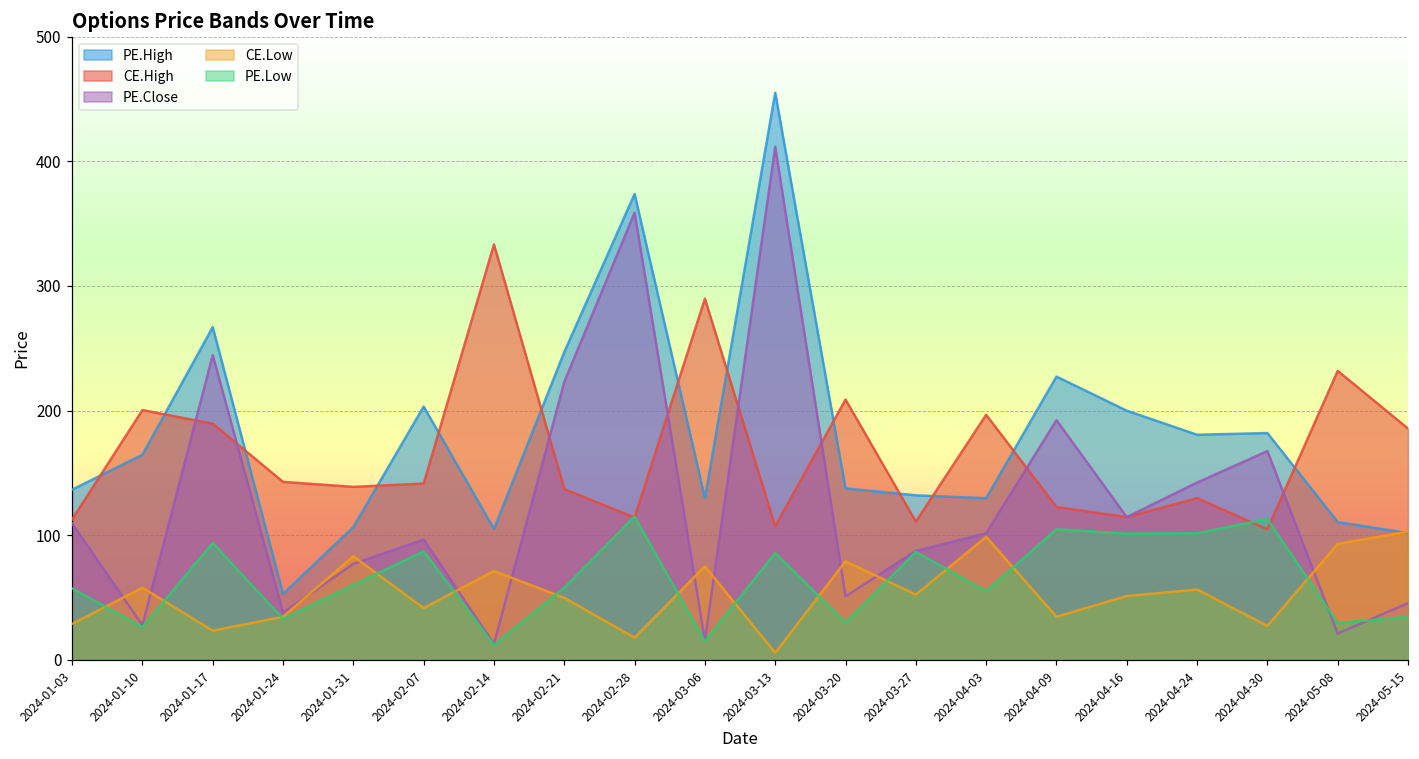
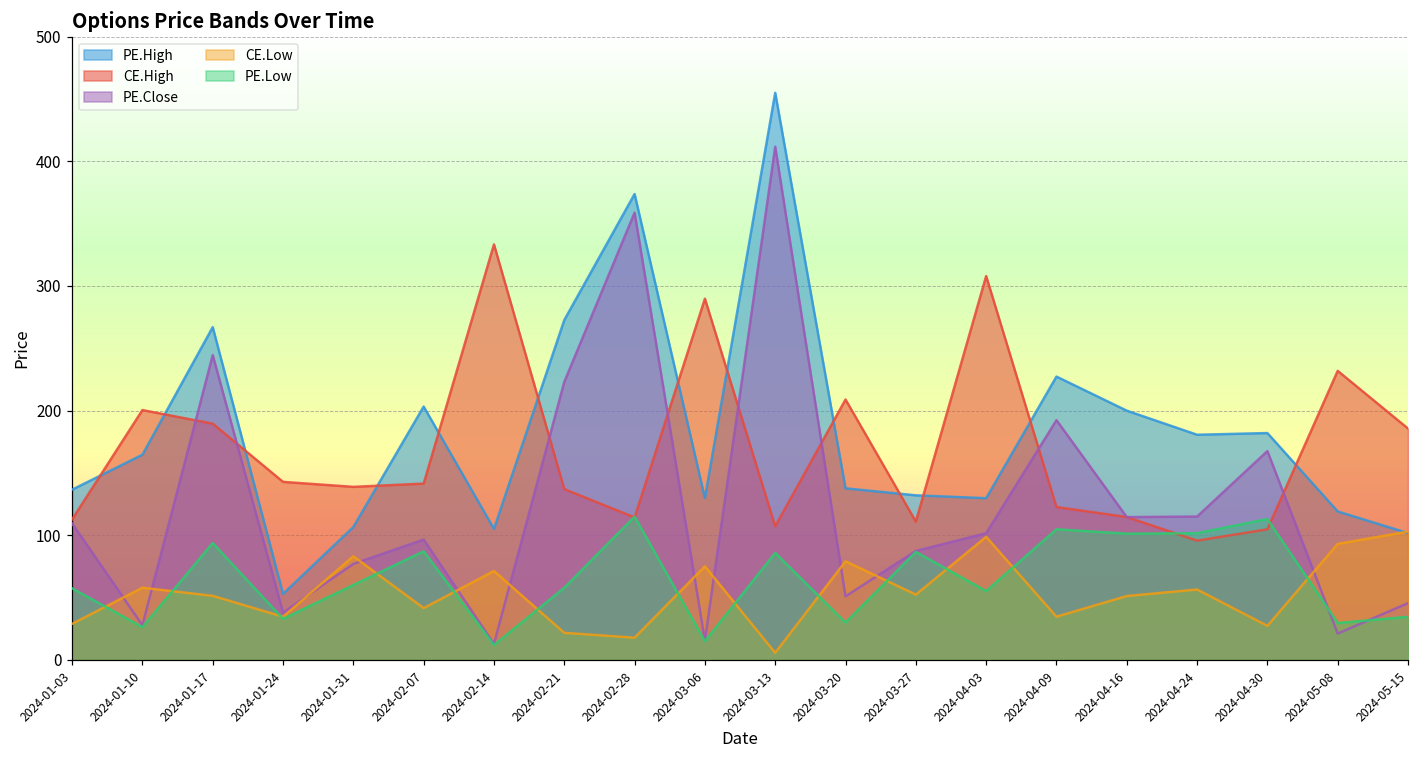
  {
    "PE.High": {
      "2024-01-03": 137,
      "2024-01-10": 165,
      "2024-01-17": 267,
      "2024-01-24": 53,
      "2024-01-31": 107,
      "2024-02-07": 203,
      "2024-02-14": 105,
-     "2024-02-21": 247,
+     "2024-02-21": 273,
      "2024-02-28": 374,
      "2024-03-06": 130,
      "2024-03-13": 455,
      "2024-03-20": 138,
      "2024-03-27": 132,
      "2024-04-03": 130,
      "2024-04-09": 227,
      "2024-04-16": 200,
      "2024-04-24": 181,
      "2024-04-30": 182,
-     "2024-05-08": 111
+     "2024-05-08": 119
    },
    "CE.High": {
      "2024-01-03": 113,
      "2024-01-10": 201,
      "2024-01-17": 190,
      "2024-01-24": 143,
      "2024-01-31": 139,
      "2024-02-07": 142,
      "2024-02-14": 333,
      "2024-02-21": 137,
      "2024-03-06": 290,
      "2024-03-13": 107,
      "2024-03-20": 209,
      "2024-03-27": 111,
-     "2024-04-03": 197,
+     "2024-04-03": 308,
      "2024-04-09": 123,
-     "2024-04-24": 130,
+     "2024-04-24": 96,
      "2024-04-30": 105,
      "2024-05-08": 232,
      "2024-05-15": 186
    },
    "PE.Close": {
      "2024-01-03": 110,
      "2024-01-17": 245,
      "2024-01-24": 38,
      "2024-01-31": 77,
      "2024-02-07": 97,
      "2024-02-21": 223,
      "2024-02-28": 359,
      "2024-03-13": 412,
      "2024-03-20": 51,
      "2024-04-03": 102,
      "2024-04-09": 192,
-     "2024-04-24": 142,
+     "2024-04-24": 115,
      "2024-04-30": 168,
      "2024-05-08": 21,
      "2024-05-15": 46
    },
    "CE.Low": {
      "2024-01-03": 29,
      "2024-01-10": 58,
-     "2024-01-17": 24,
+     "2024-01-17": 51,
      "2024-01-31": 83,
      "2024-02-07": 42,
      "2024-02-14": 71,
-     "2024-02-21": 50,
+     "2024-02-21": 22,
      "2024-02-28": 18,
      "2024-03-06": 75,
      "2024-03-13": 6,
      "2024-03-20": 79,
      "2024-03-27": 52,
      "2024-04-03": 99,
      "2024-04-09": 35,
      "2024-04-16": 51,
      "2024-04-24": 57,
      "2024-04-30": 27,
      "2024-05-08": 93
    },
    "PE.Low": {
      "2024-01-03": 58,
      "2024-01-17": 94,
      "2024-01-31": 60,
      "2024-02-07": 87,
      "2024-02-21": 58,
      "2024-03-13": 86,
      "2024-03-20": 30,
      "2024-04-03": 55,
      "2024-04-09": 105,
      "2024-04-16": 101,
      "2024-04-24": 102,
      "2024-04-30": 113,
      "2024-05-08": 30,
      "2024-05-15": 35
    }
  }
